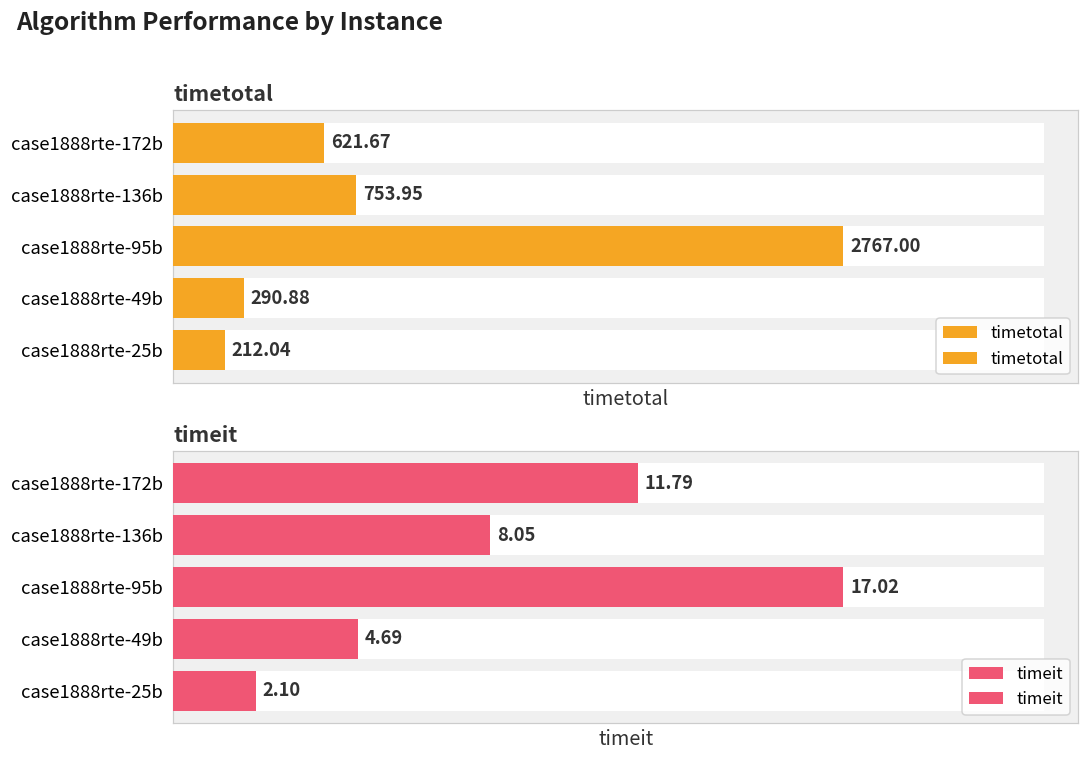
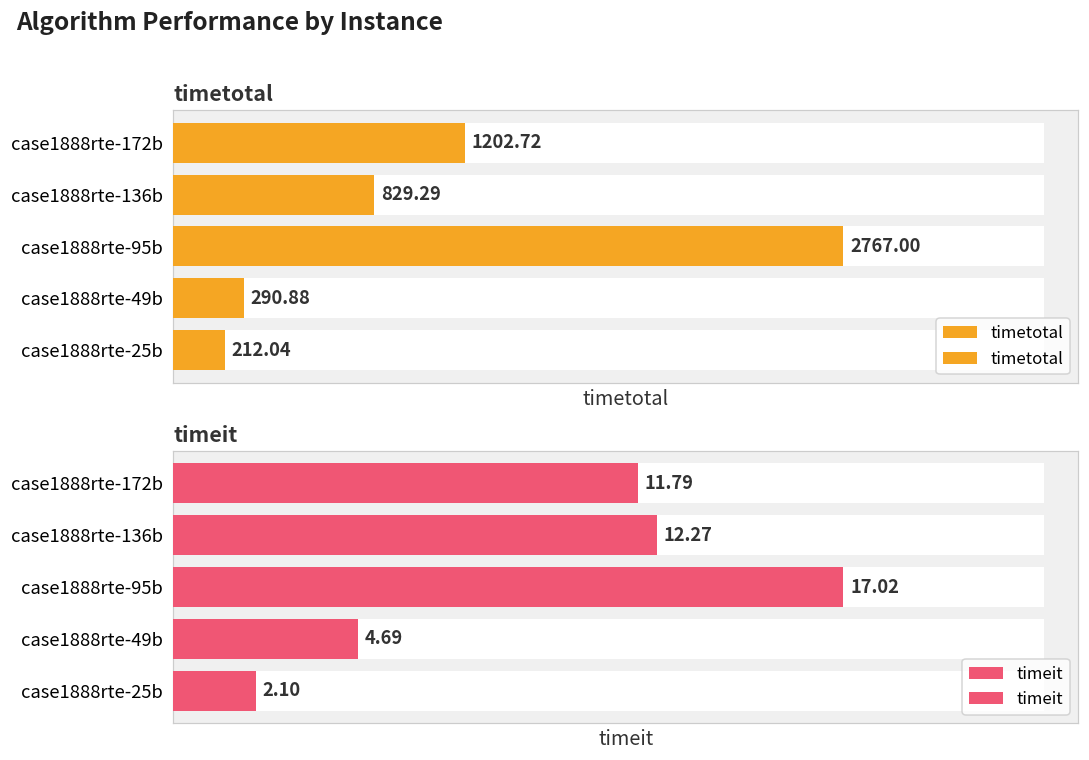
  {
    "timetotal": {
      "timetotal": {
-       "case1888rte-172b": 621.67,
-       "case1888rte-136b": 753.95
+       "case1888rte-172b": 1202.72,
+       "case1888rte-136b": 829.29
      }
    },
    "timeit": {
      "timeit": {
-       "case1888rte-136b": 8.05
+       "case1888rte-136b": 12.27
      }
    }
  }
